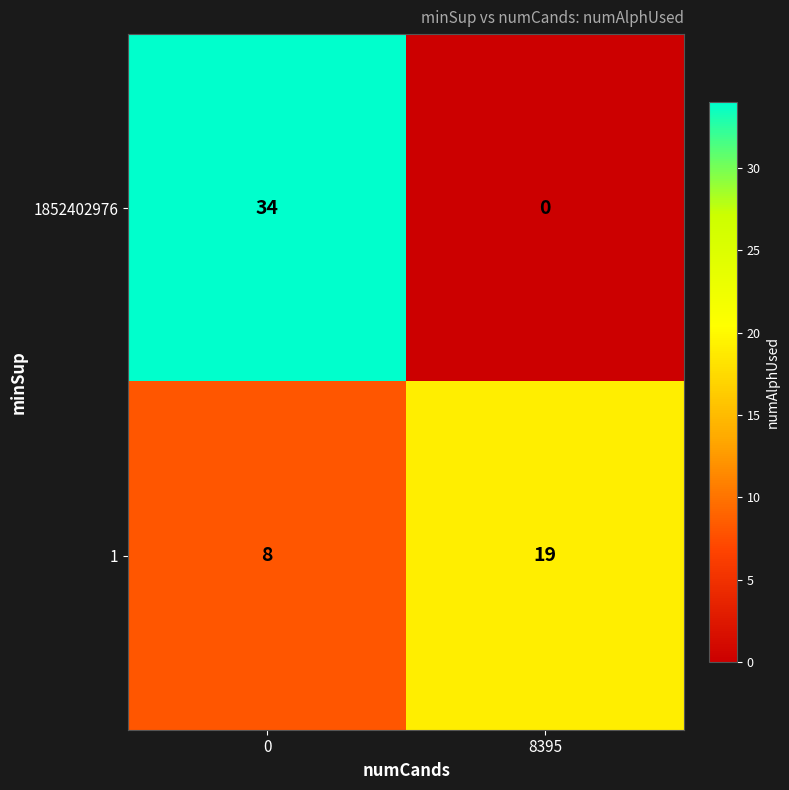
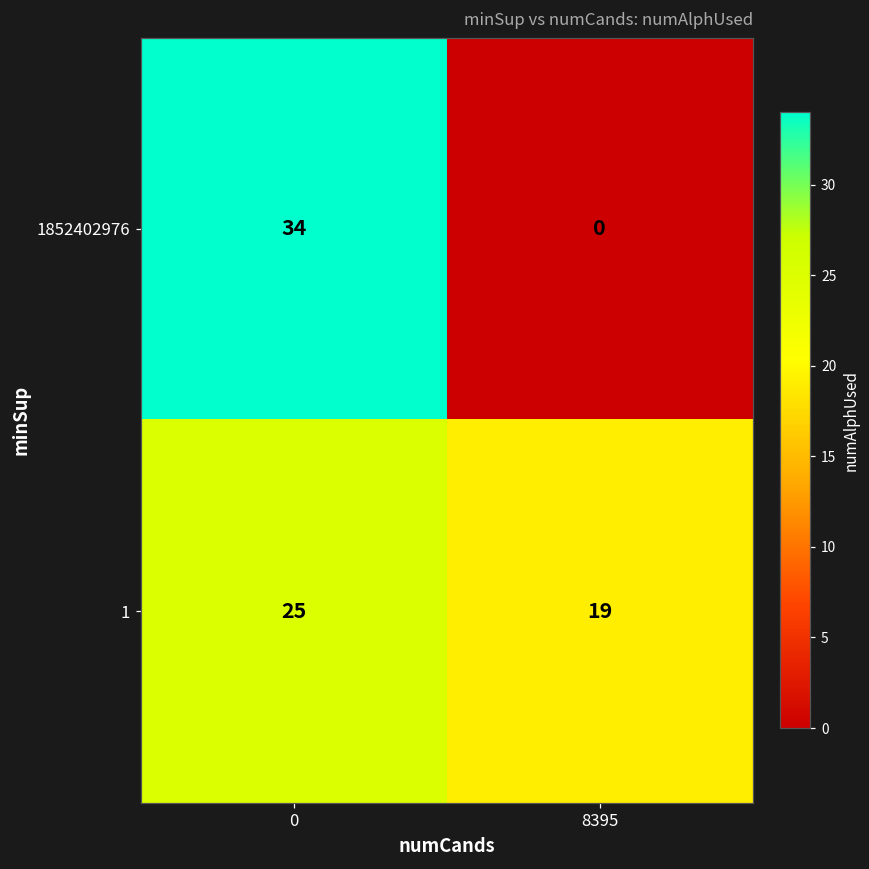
  {
    "1852402976": {
      "0": 34,
      "8395": 0
    },
    "1": {
-     "0": 8,
+     "0": 25,
      "8395": 19
    }
  }
